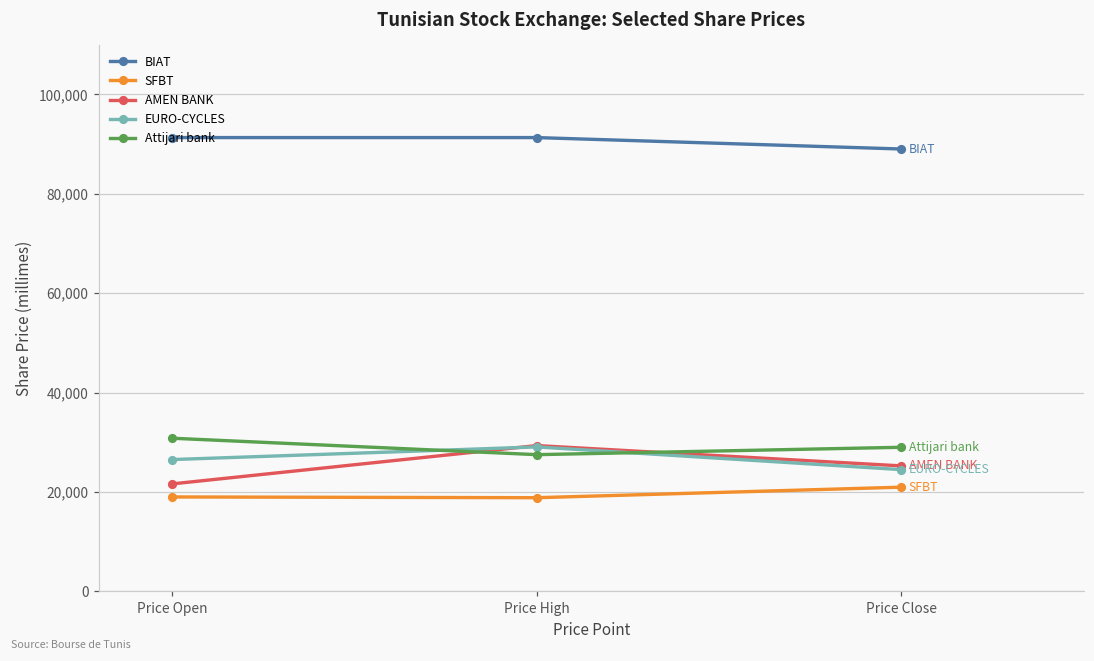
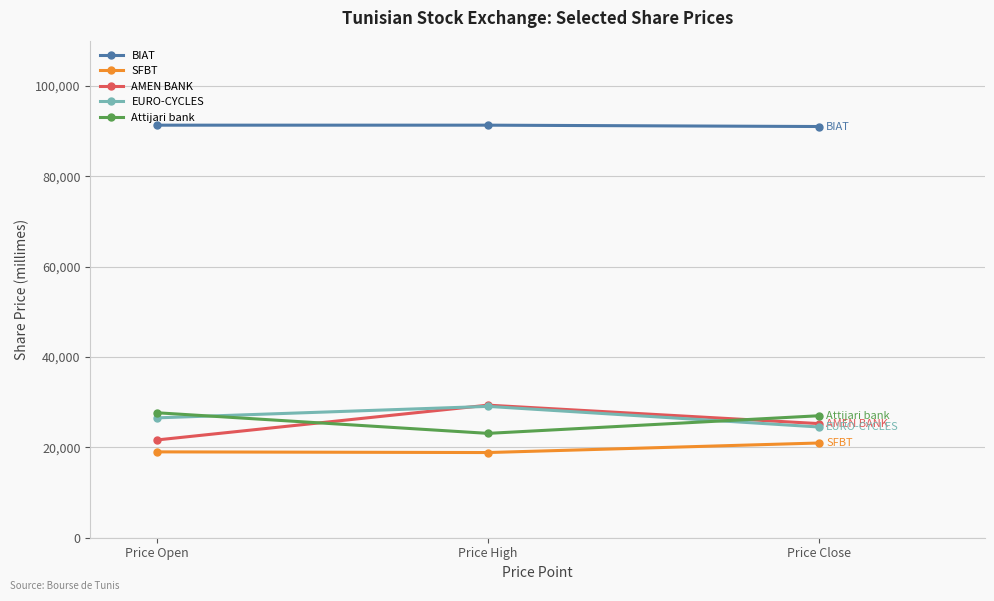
  {
    "BIAT": {
      "Price Open": "91,000",
      "Price High": "91,000",
-     "Price Close": "89,000"
+     "Price Close": "91,000"
    },
    "SFBT": {
      "Price Open": "19,000",
      "Price High": "19,000",
      "Price Close": "21,000"
    },
    "AMEN BANK": {
      "Price Open": "22,000",
      "Price Close": "25,000"
    },
    "EURO-CYCLES": {
      "Price Open": "27,000",
      "Price Close": "25,000"
    },
    "Attijari bank": {
-     "Price Open": "31,000",
-     "Price High": "28,000",
-     "Price Close": "29,000"
+     "Price Open": "28,000",
+     "Price High": "23,000",
+     "Price Close": "27,000"
    }
  }
